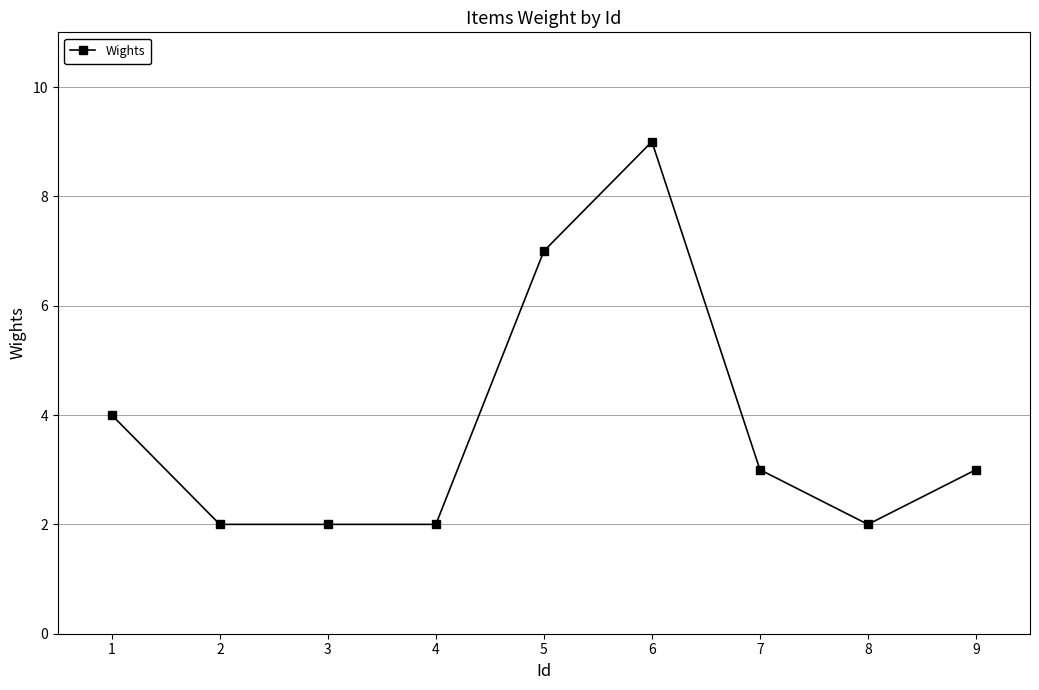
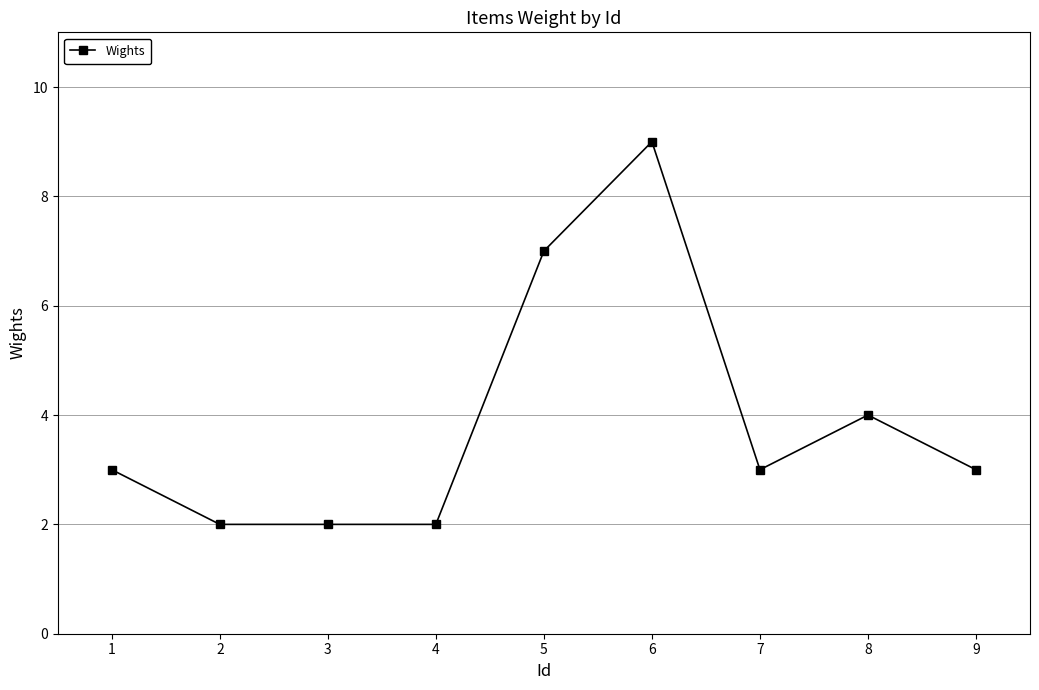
  {
-   "1": 4,
+   "1": 3,
    "2": 2,
    "3": 2,
    "4": 2,
    "5": 7,
    "6": 9,
    "7": 3,
-   "8": 2,
+   "8": 4,
    "9": 3
  }
